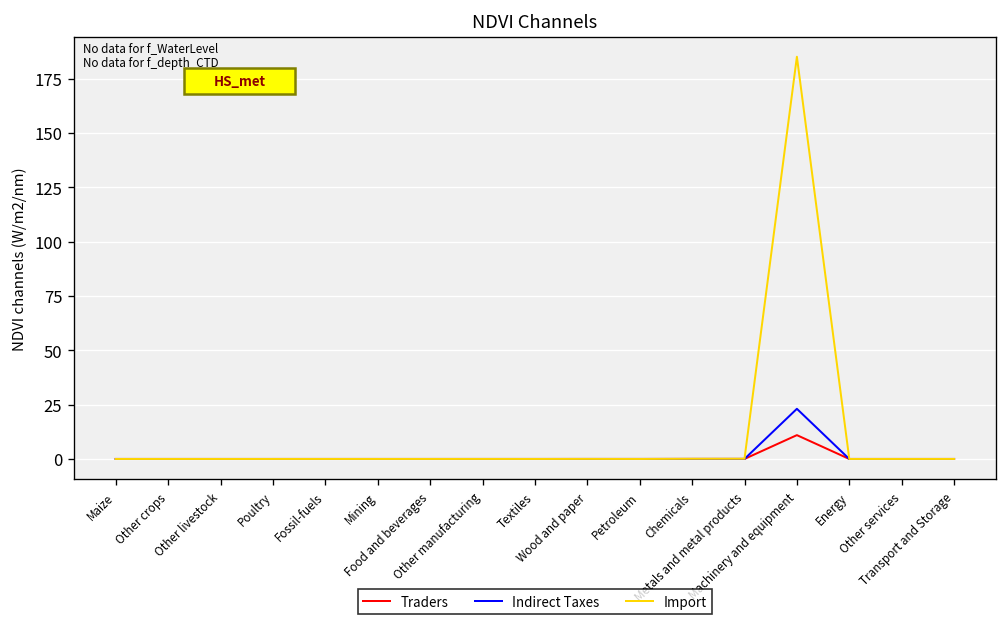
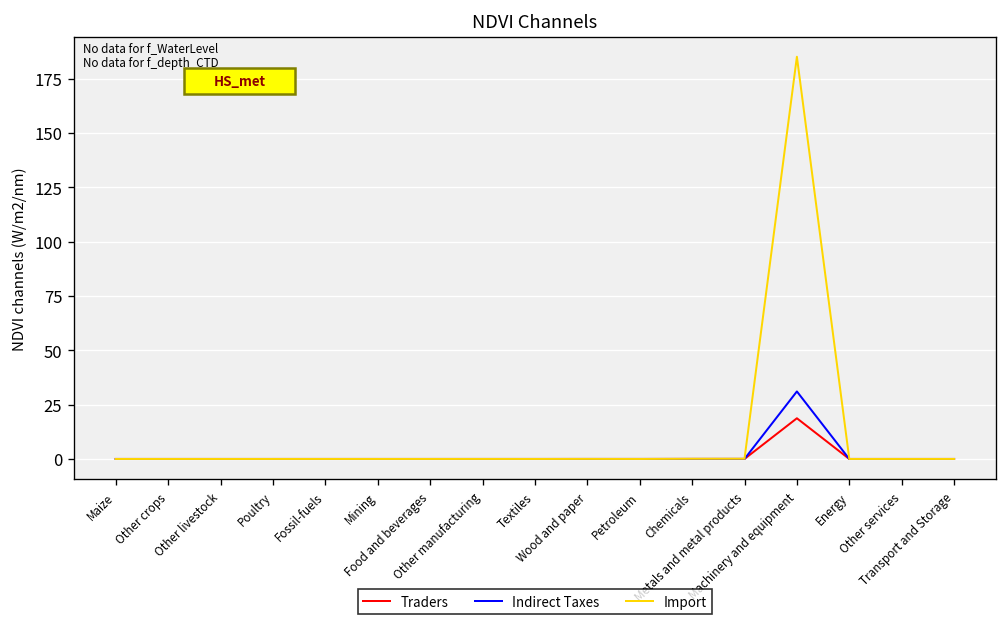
  {
    "Traders": {
-     "Machinery and equipment": 11
+     "Machinery and equipment": 19
    },
    "Indirect Taxes": {
-     "Machinery and equipment": 23
+     "Machinery and equipment": 31
    },
    "Import": {
      "Machinery and equipment": 185
    }
  }
